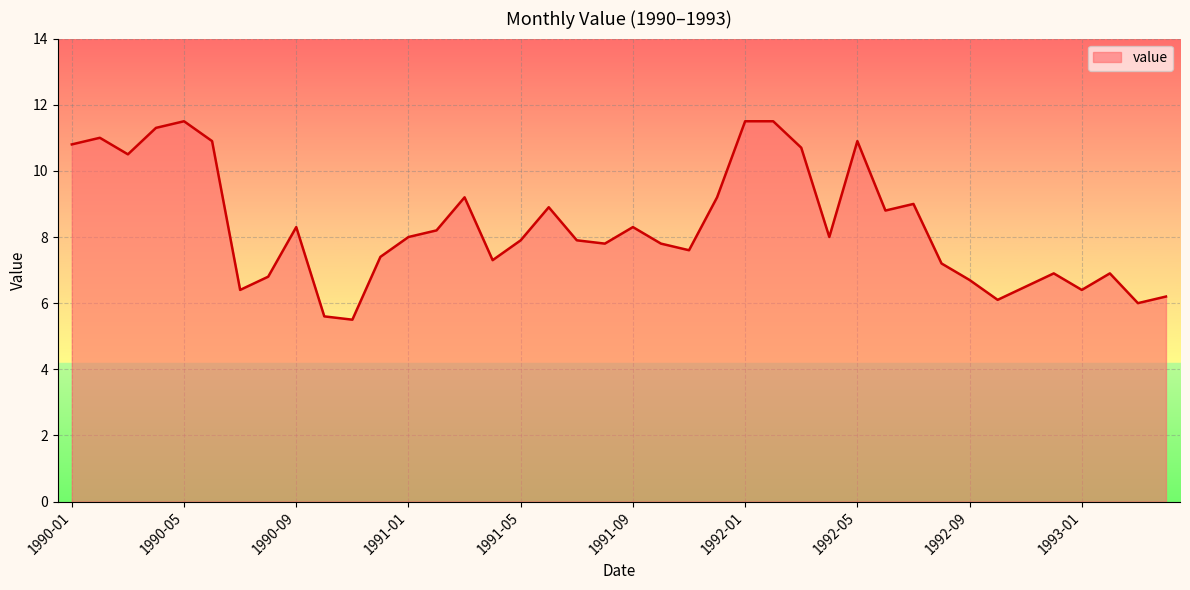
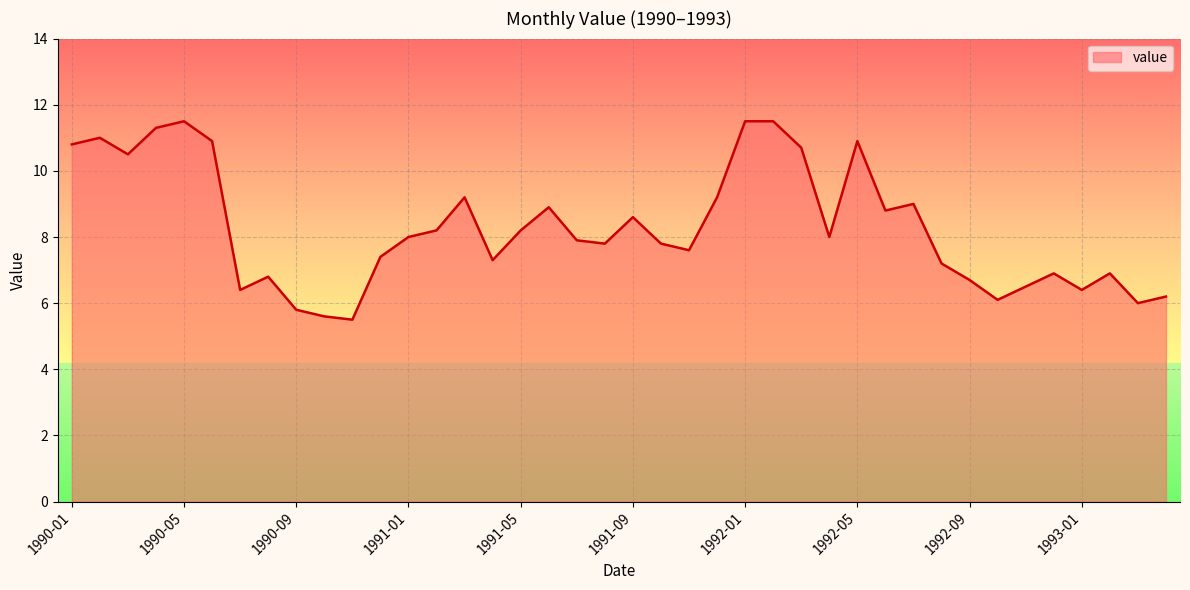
  {
    "1990-01": 10.8,
    "1990-05": 11.5,
-   "1990-09": 8.3,
+   "1990-09": 5.8,
    "1991-01": 8.0,
-   "1991-05": 7.9,
-   "1991-09": 8.3,
+   "1991-05": 8.2,
+   "1991-09": 8.6,
    "1992-01": 11.5,
    "1992-05": 10.9,
    "1992-09": 6.7,
    "1993-01": 6.4
  }
